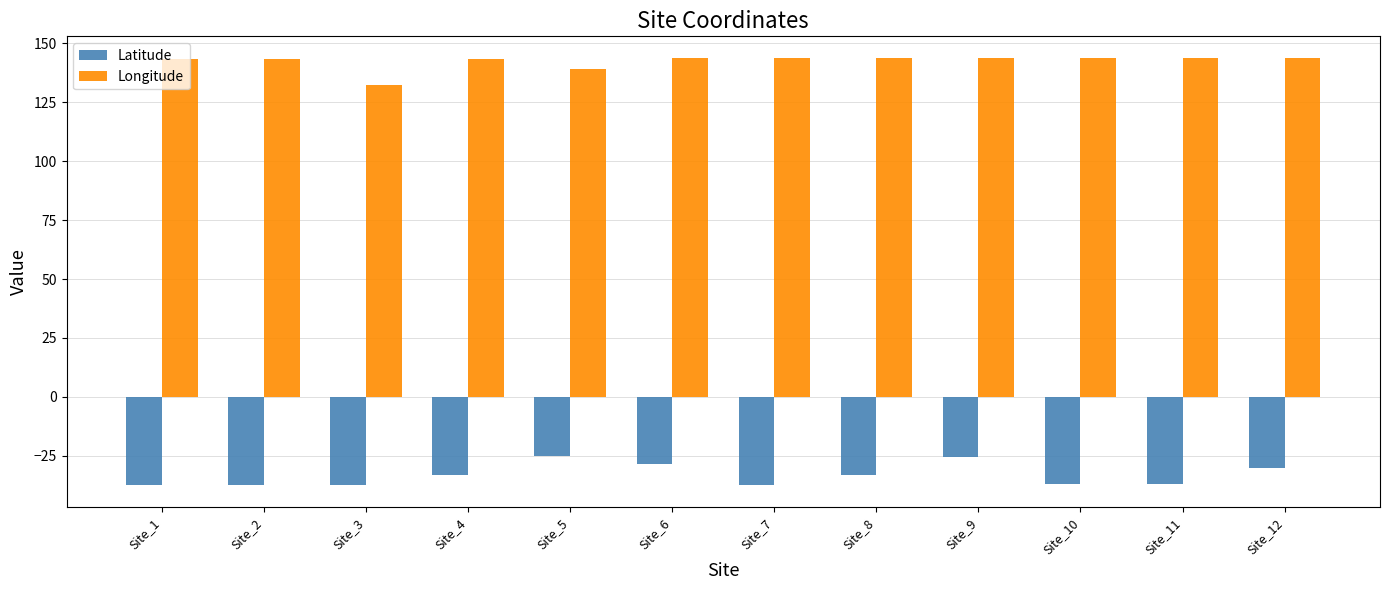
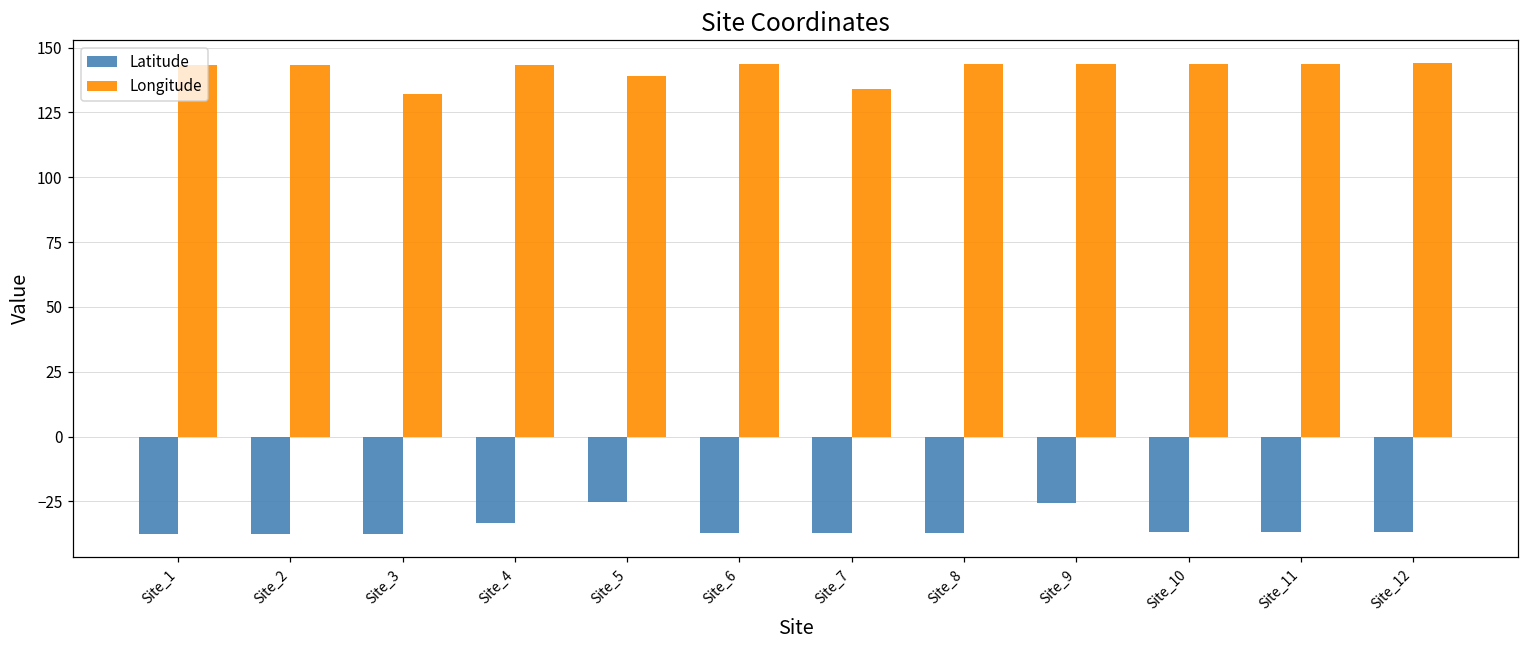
  {
    "Latitude": {
      "Site_1": -38,
      "Site_2": -37,
      "Site_3": -37,
      "Site_4": -33,
      "Site_5": -25,
-     "Site_6": -28,
+     "Site_6": -37,
      "Site_7": -37,
-     "Site_8": -33,
+     "Site_8": -37,
      "Site_9": -26,
      "Site_10": -37,
      "Site_11": -37,
-     "Site_12": -30
+     "Site_12": -37
    },
    "Longitude": {
      "Site_2": 143,
      "Site_3": 132,
      "Site_4": 143,
      "Site_5": 139,
      "Site_6": 144,
-     "Site_7": 144,
+     "Site_7": 134,
      "Site_8": 144,
      "Site_9": 144,
      "Site_10": 144,
      "Site_11": 144,
      "Site_12": 144
    }
  }
